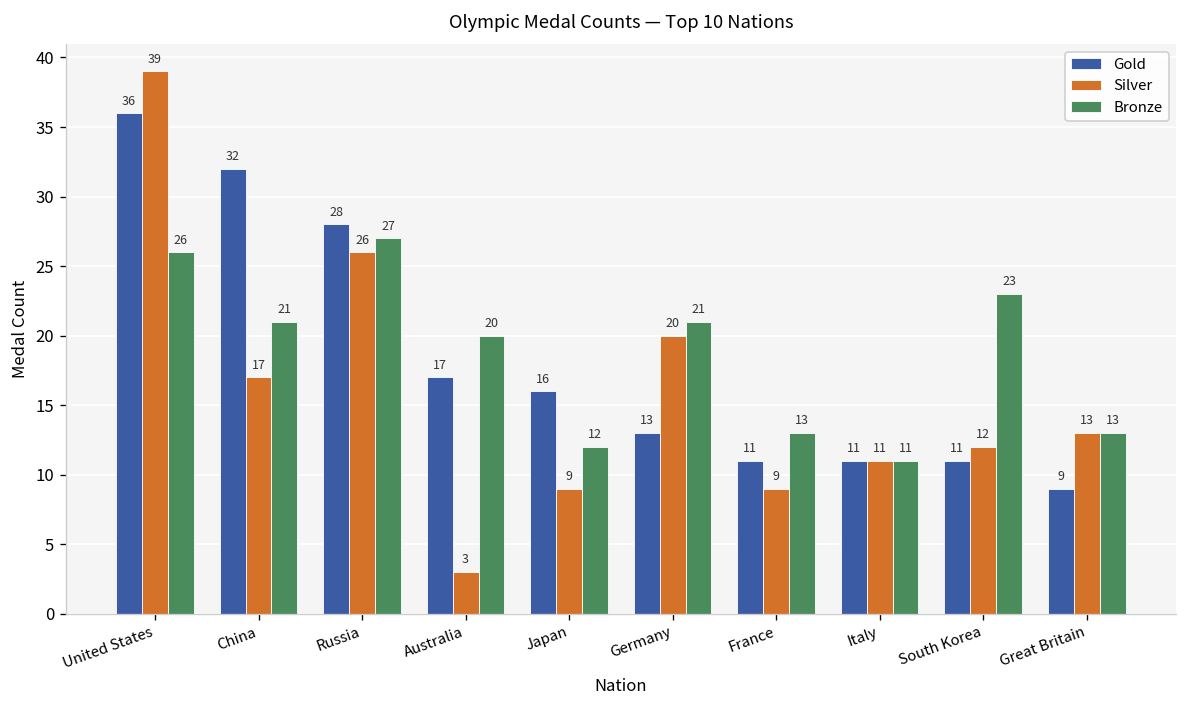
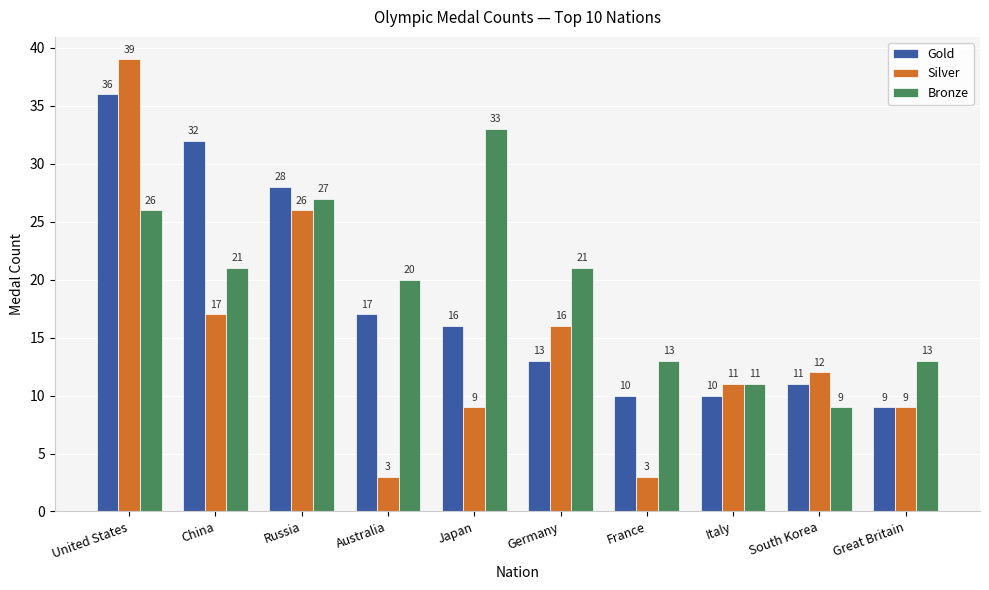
  {
    "Gold": {
      "United States": 36,
      "China": 32,
      "Russia": 28,
      "Australia": 17,
      "Japan": 16,
      "Germany": 13,
-     "France": 11,
-     "Italy": 11,
+     "France": 10,
+     "Italy": 10,
      "South Korea": 11,
      "Great Britain": 9
    },
    "Silver": {
      "United States": 39,
      "China": 17,
      "Russia": 26,
      "Australia": 3,
      "Japan": 9,
-     "Germany": 20,
-     "France": 9,
+     "Germany": 16,
+     "France": 3,
      "Italy": 11,
      "South Korea": 12,
-     "Great Britain": 13
+     "Great Britain": 9
    },
    "Bronze": {
      "United States": 26,
      "China": 21,
      "Russia": 27,
      "Australia": 20,
-     "Japan": 12,
+     "Japan": 33,
      "Germany": 21,
      "France": 13,
      "Italy": 11,
-     "South Korea": 23,
+     "South Korea": 9,
      "Great Britain": 13
    }
  }
